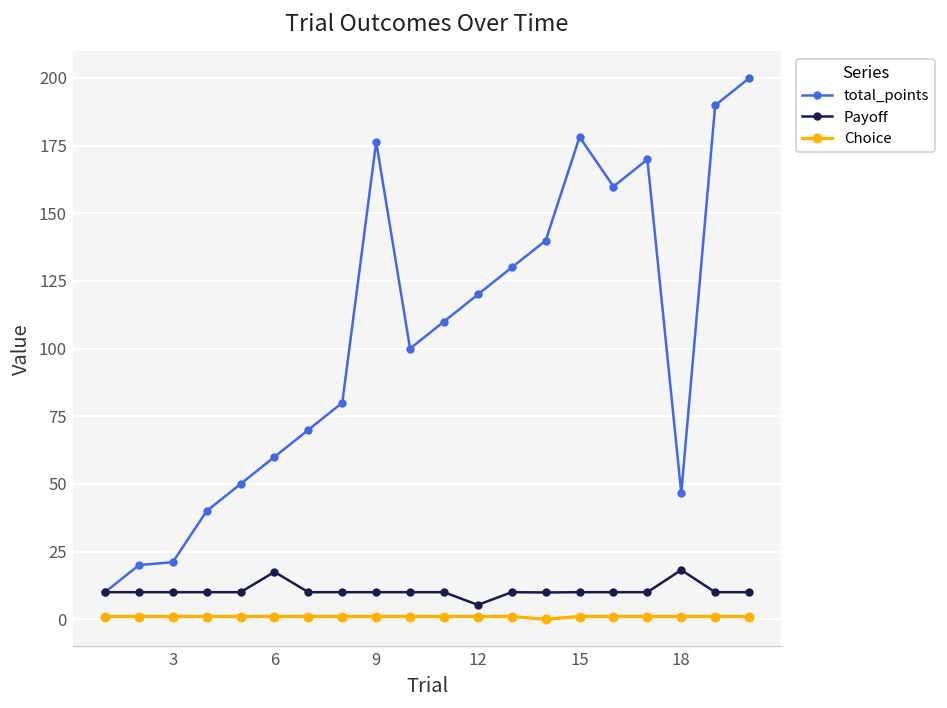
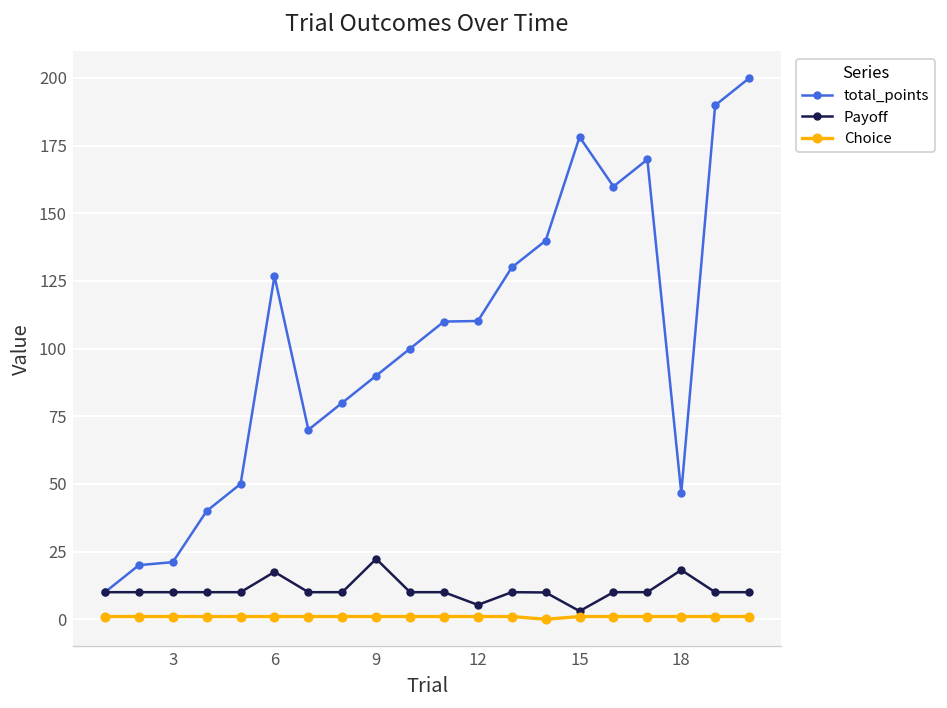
  {
    "total_points": {
      "3": 21,
-     "6": 60,
-     "9": 176,
-     "12": 120,
+     "6": 127,
+     "9": 90,
+     "12": 110,
      "15": 178,
      "18": 47
    },
    "Payoff": {
      "3": 10,
      "6": 18,
-     "9": 10,
+     "9": 22,
      "12": 5,
-     "15": 10,
+     "15": 3,
      "18": 18
    },
    "Choice": {
      "3": 1,
      "6": 1,
      "9": 1,
      "12": 1,
      "15": 1,
      "18": 1
    }
  }
